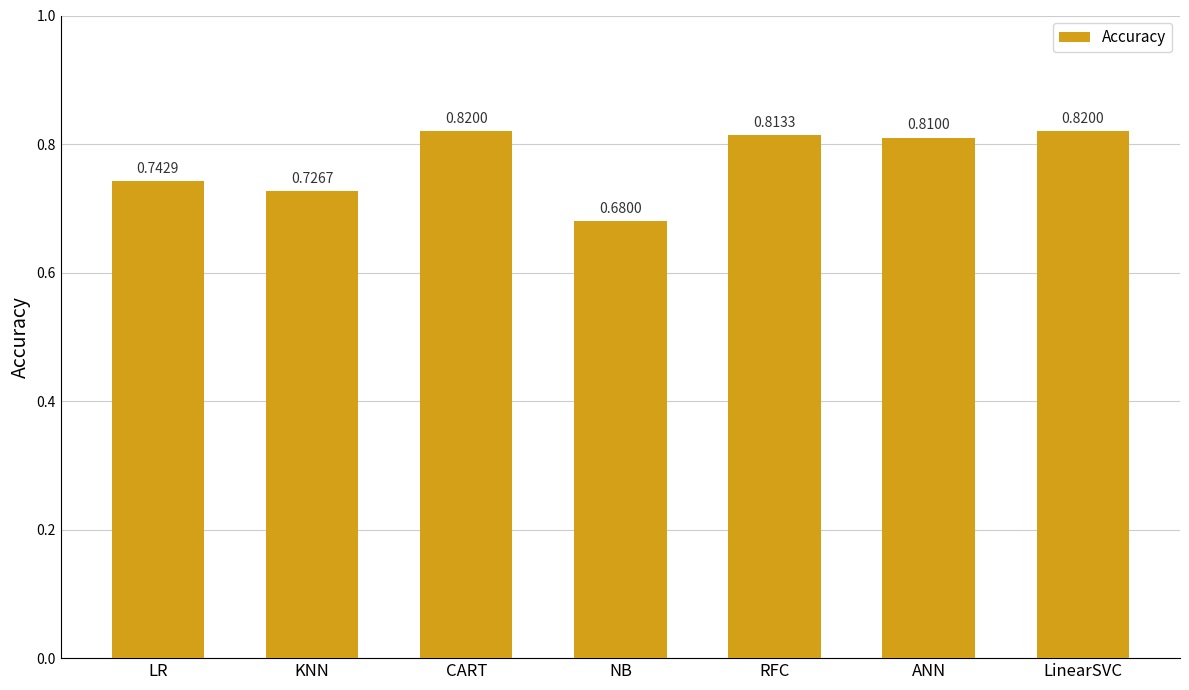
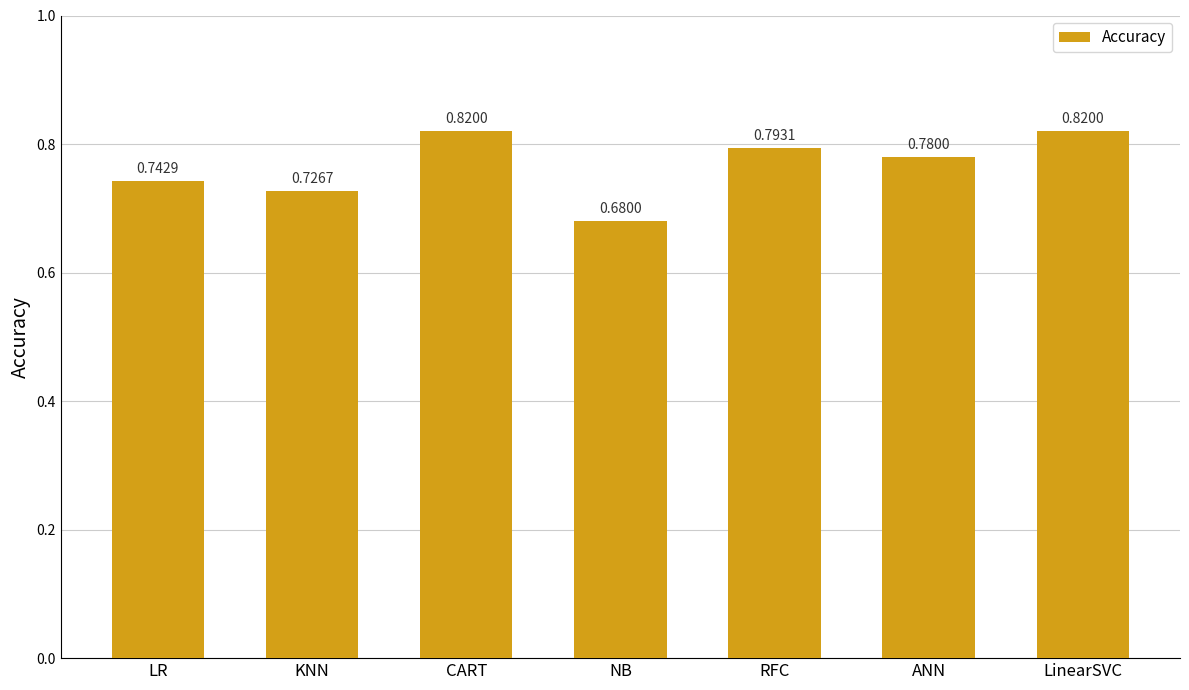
  {
    "LR": 0.7429,
    "KNN": 0.7267,
    "CART": 0.8200,
    "NB": 0.6800,
-   "RFC": 0.8133,
-   "ANN": 0.8100,
+   "RFC": 0.7931,
+   "ANN": 0.7800,
    "LinearSVC": 0.8200
  }
